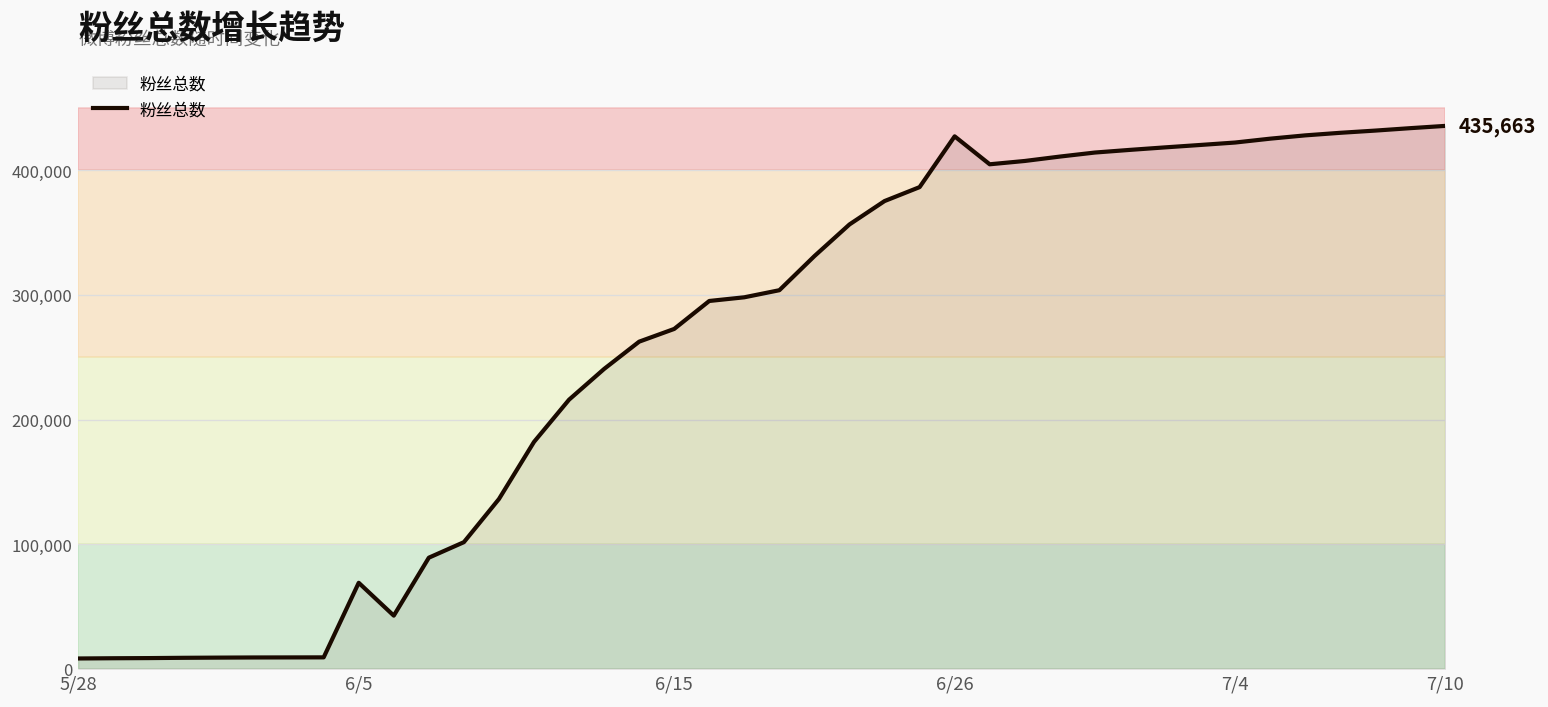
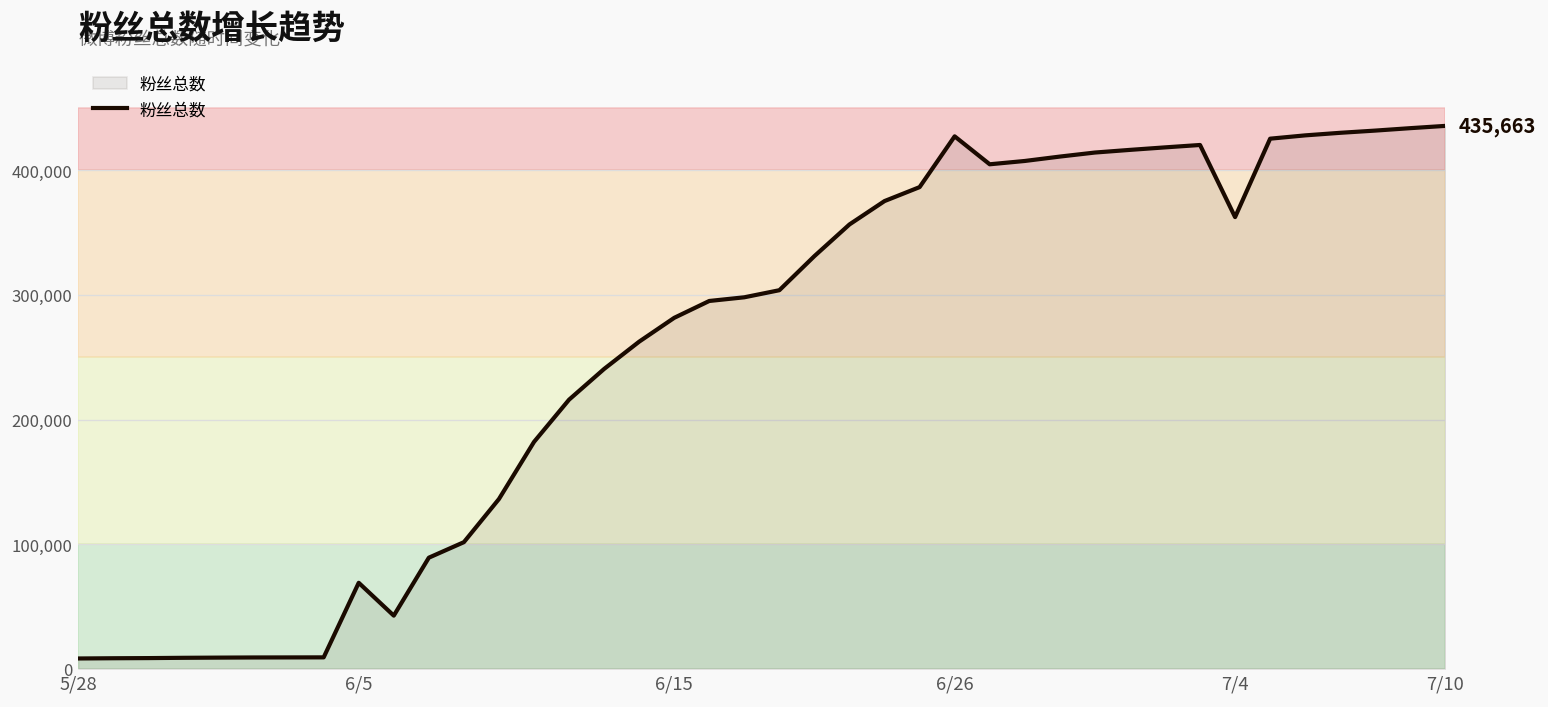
  {
    "5/28": "8,000",
    "6/5": "69,000",
-   "6/15": "273,000",
+   "6/15": "282,000",
    "6/26": "427,000",
-   "7/4": "422,000"
+   "7/4": "362,000"
  }
